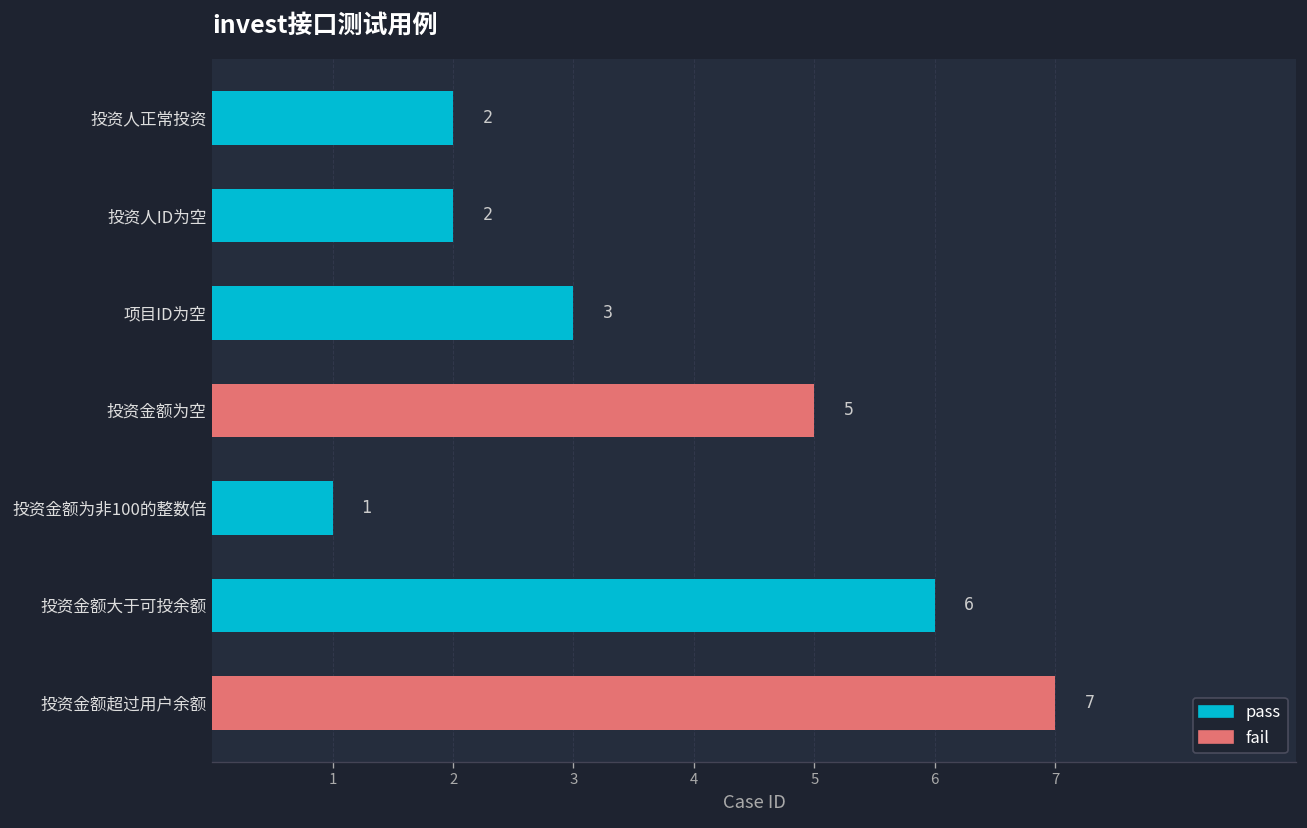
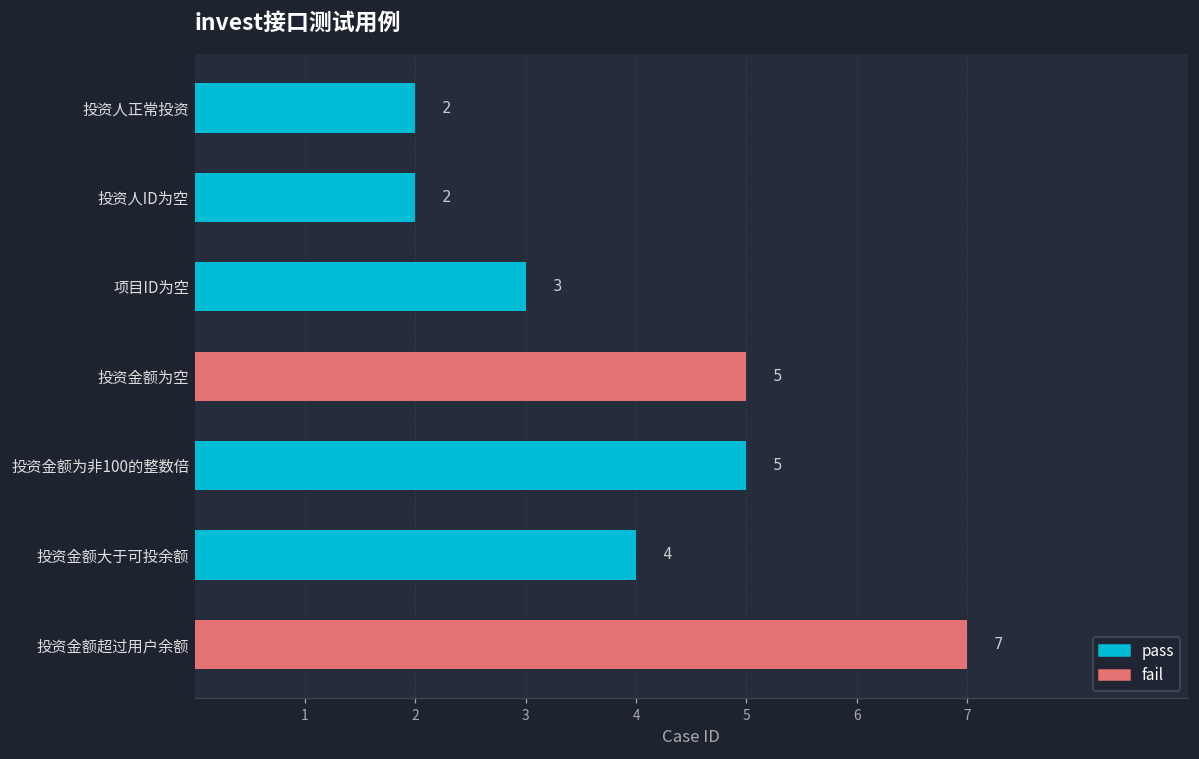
  {
    "投资人正常投资": 2,
    "投资人ID为空": 2,
    "项目ID为空": 3,
    "投资金额为空": 5,
-   "投资金额为非100的整数倍": 1,
-   "投资金额大于可投余额": 6,
+   "投资金额为非100的整数倍": 5,
+   "投资金额大于可投余额": 4,
    "投资金额超过用户余额": 7
  }
